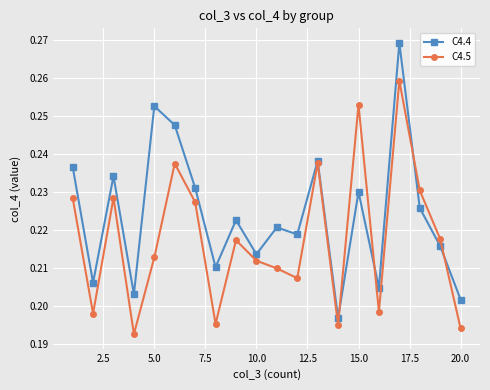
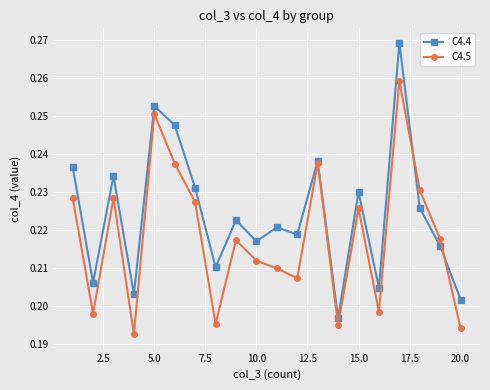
  {
    "C4.4": {
      "5.0": 0.252,
-     "10.0": 0.214,
+     "10.0": 0.217,
      "15.0": 0.230,
      "20.0": 0.202
    },
    "C4.5": {
-     "5.0": 0.213,
+     "5.0": 0.250,
      "10.0": 0.212,
-     "15.0": 0.253,
+     "15.0": 0.226,
      "20.0": 0.194
    }
  }
